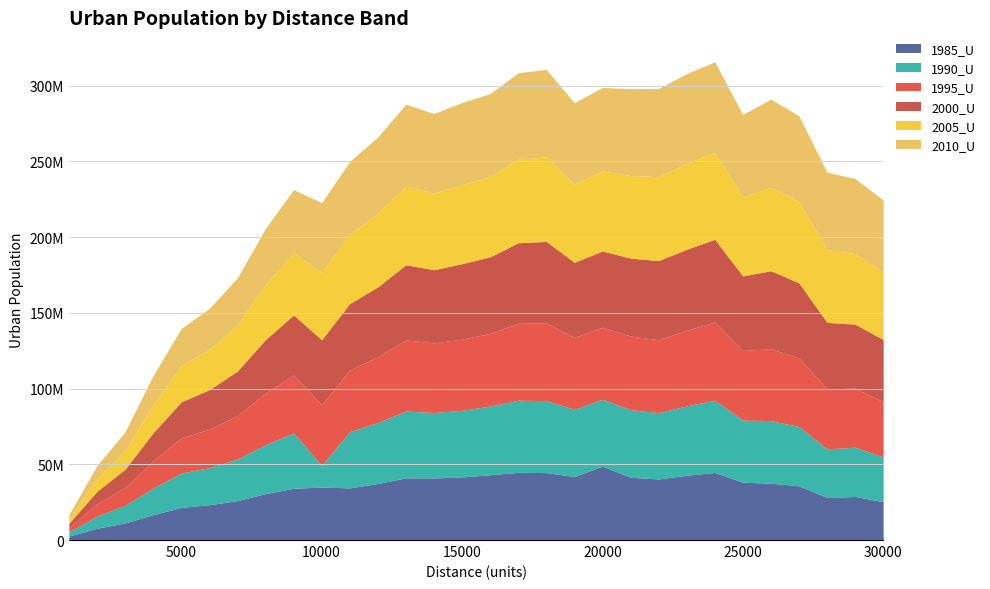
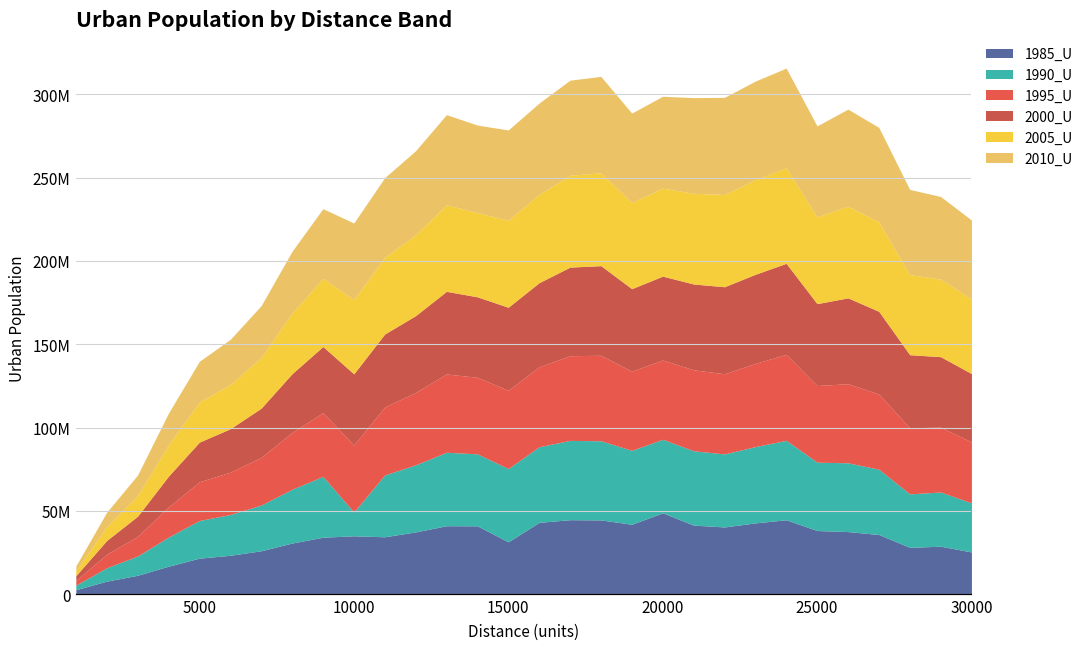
  {
    "1985_U": {
      "5000": 22000000,
      "10000": 35000000,
-     "15000": 42000000,
+     "15000": 31000000,
      "20000": 49000000,
      "25000": 38000000,
      "30000": 25000000
    },
    "1990_U": {
      "5000": 23000000,
      "10000": 14000000,
      "15000": 44000000,
      "20000": 44000000,
      "25000": 41000000,
      "30000": 29000000
    }
  }
